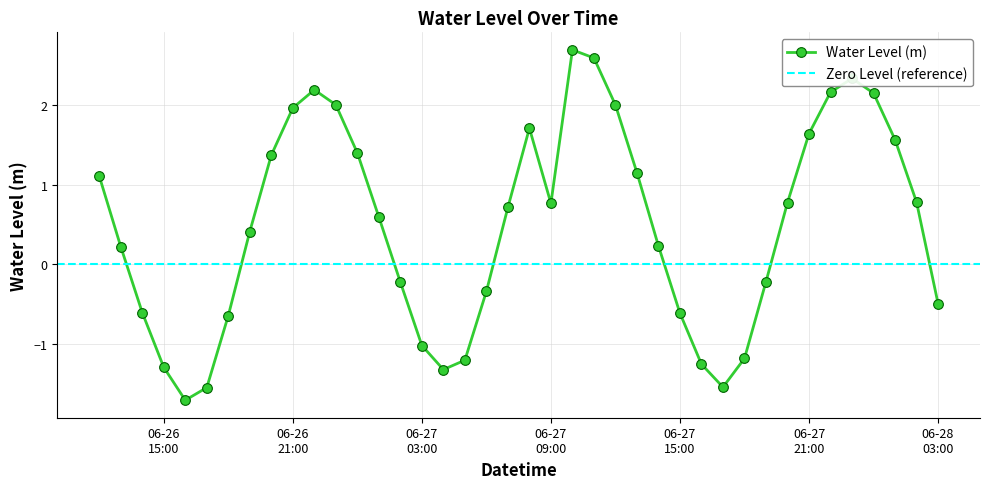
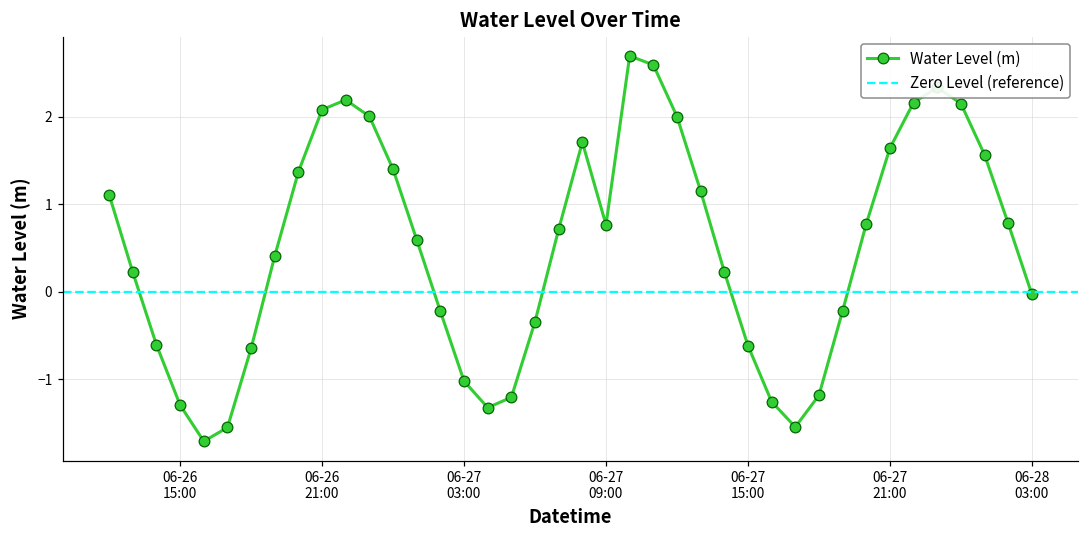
  {
    "06-26 15:00": -1.3,
-   "06-26 21:00": 2.0,
+   "06-26 21:00": 2.1,
    "06-27 03:00": -1.0,
    "06-27 09:00": 0.8,
    "06-27 15:00": -0.6,
    "06-27 21:00": 1.6,
-   "06-28 03:00": -0.5
+   "06-28 03:00": 0.0
  }
